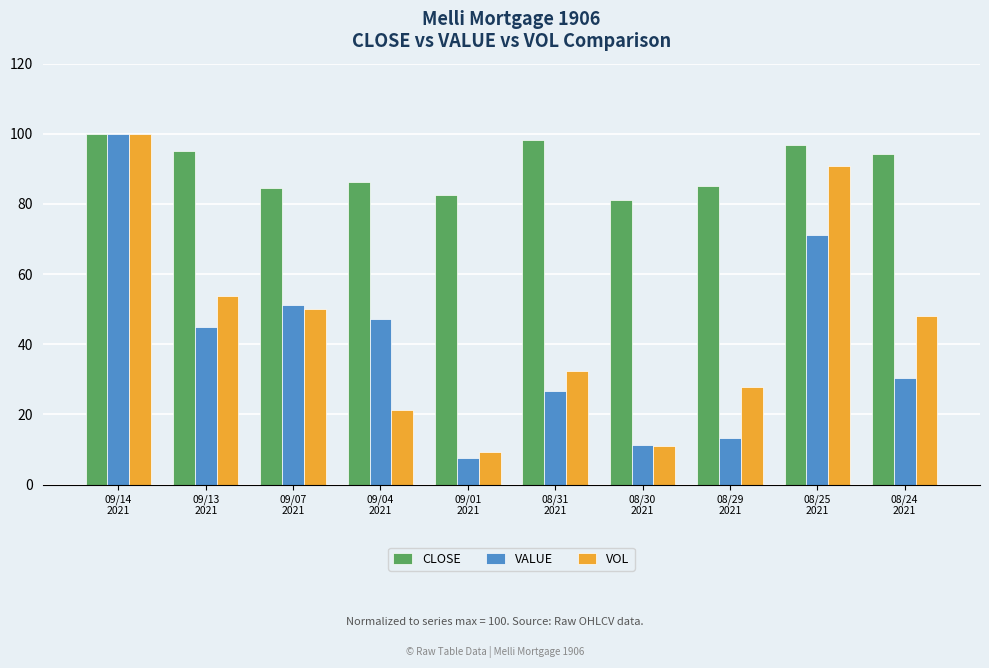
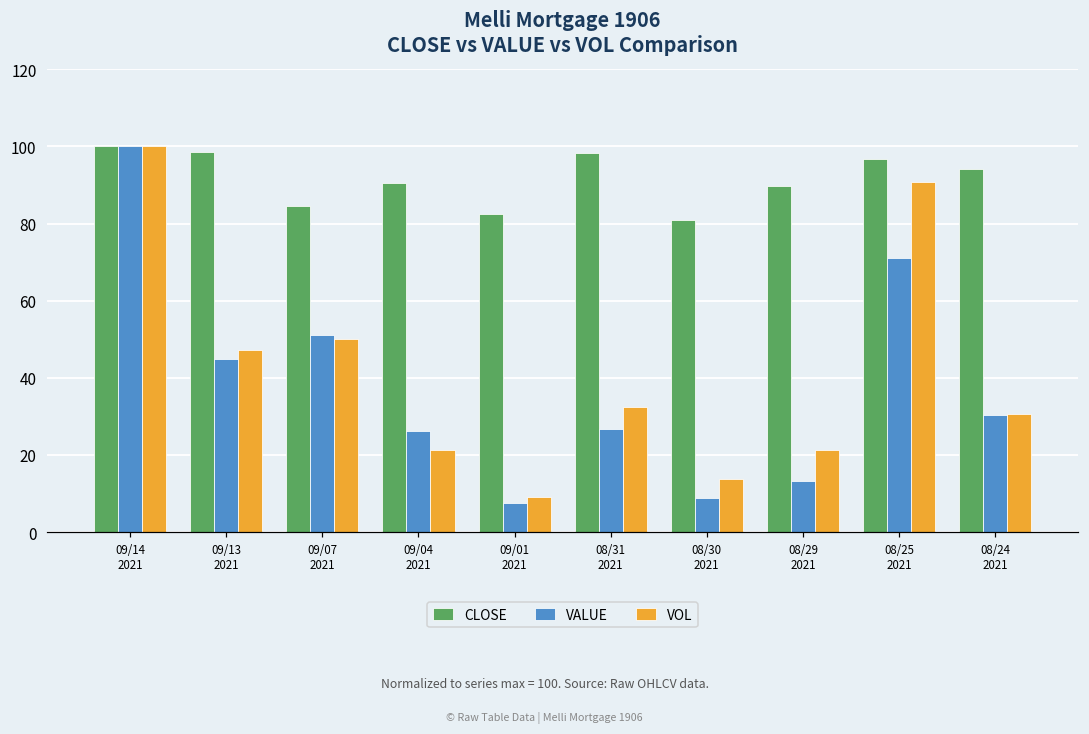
  {
    "CLOSE": {
      "09/14 2021": 100,
-     "09/13 2021": 95,
+     "09/13 2021": 99,
      "09/07 2021": 85,
-     "09/04 2021": 86,
+     "09/04 2021": 91,
      "09/01 2021": 82,
      "08/31 2021": 98,
      "08/30 2021": 81,
-     "08/29 2021": 85,
+     "08/29 2021": 90,
      "08/25 2021": 97,
      "08/24 2021": 94
    },
    "VALUE": {
      "09/14 2021": 100,
      "09/13 2021": 45,
      "09/07 2021": 51,
-     "09/04 2021": 47,
+     "09/04 2021": 26,
      "09/01 2021": 8,
      "08/31 2021": 27,
-     "08/30 2021": 11,
+     "08/30 2021": 9,
      "08/29 2021": 13,
      "08/25 2021": 71,
      "08/24 2021": 31
    },
    "VOL": {
      "09/14 2021": 100,
-     "09/13 2021": 54,
+     "09/13 2021": 47,
      "09/07 2021": 50,
      "09/04 2021": 21,
      "09/01 2021": 9,
      "08/31 2021": 32,
-     "08/30 2021": 11,
-     "08/29 2021": 28,
+     "08/30 2021": 14,
+     "08/29 2021": 21,
      "08/25 2021": 91,
-     "08/24 2021": 48
+     "08/24 2021": 31
    }
  }
